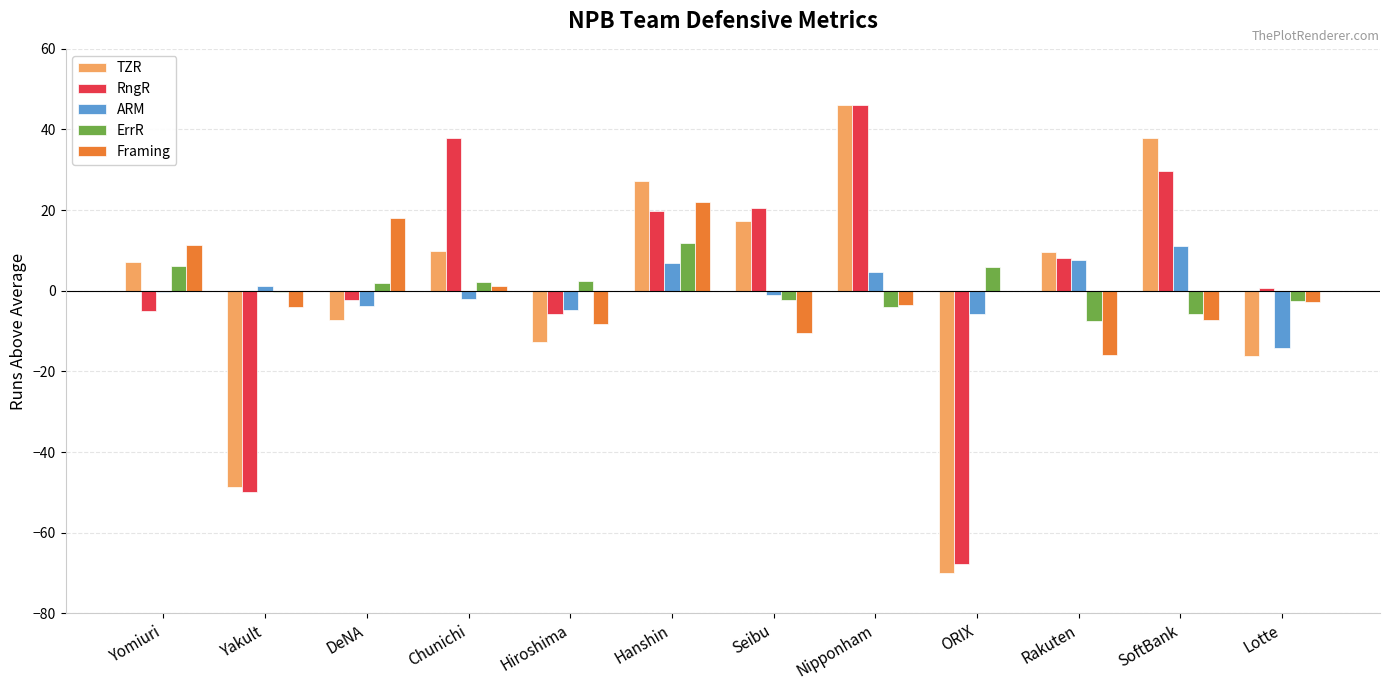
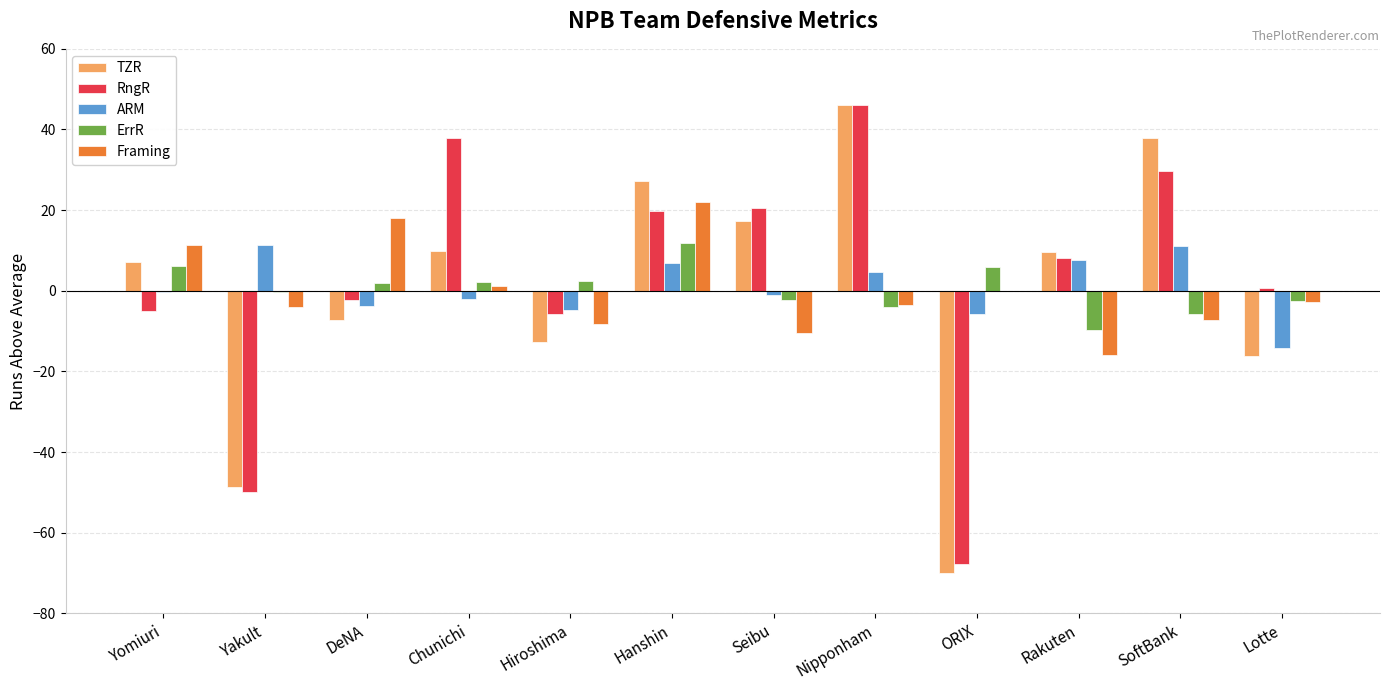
  {
    "TZR": {
      "Yomiuri": 7,
      "Yakult": -49,
      "DeNA": -7,
      "Chunichi": 10,
      "Hiroshima": -13,
      "Hanshin": 27,
      "Seibu": 17,
      "Nipponham": 46,
      "ORIX": -70,
      "Rakuten": 10,
      "SoftBank": 38,
      "Lotte": -16
    },
    "RngR": {
      "Yomiuri": -5,
      "Yakult": -50,
      "DeNA": -2,
      "Chunichi": 38,
      "Hiroshima": -6,
      "Hanshin": 20,
      "Seibu": 21,
      "Nipponham": 46,
      "ORIX": -68,
      "Rakuten": 8,
      "SoftBank": 30
    },
    "ARM": {
-     "Yakult": 1,
+     "Yakult": 11,
      "DeNA": -4,
      "Chunichi": -2,
      "Hiroshima": -5,
      "Hanshin": 7,
      "Seibu": -1,
      "Nipponham": 5,
      "ORIX": -6,
      "Rakuten": 8,
      "SoftBank": 11,
      "Lotte": -14
    },
    "ErrR": {
      "Yomiuri": 6,
      "DeNA": 2,
      "Chunichi": 2,
      "Hiroshima": 2,
      "Hanshin": 12,
      "Seibu": -2,
      "Nipponham": -4,
      "ORIX": 6,
-     "Rakuten": -8,
+     "Rakuten": -10,
      "SoftBank": -6,
      "Lotte": -3
    },
    "Framing": {
      "Yomiuri": 11,
      "Yakult": -4,
      "DeNA": 18,
      "Chunichi": 1,
      "Hiroshima": -8,
      "Hanshin": 22,
      "Seibu": -11,
      "Nipponham": -4,
      "ORIX": 0,
      "Rakuten": -16,
      "SoftBank": -7,
      "Lotte": -3
    }
  }
